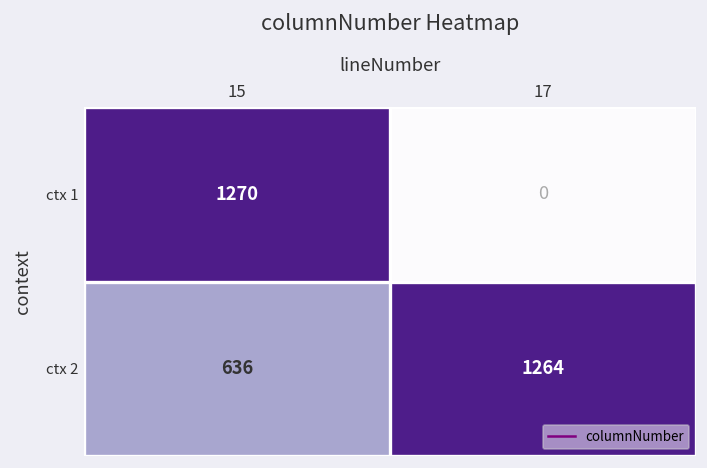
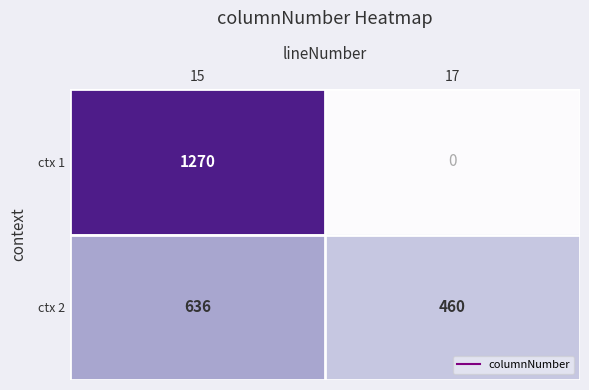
  {
    "ctx 1": {
      "15": 1270,
      "17": 0
    },
    "ctx 2": {
      "15": 636,
-     "17": 1264
+     "17": 460
    }
  }
